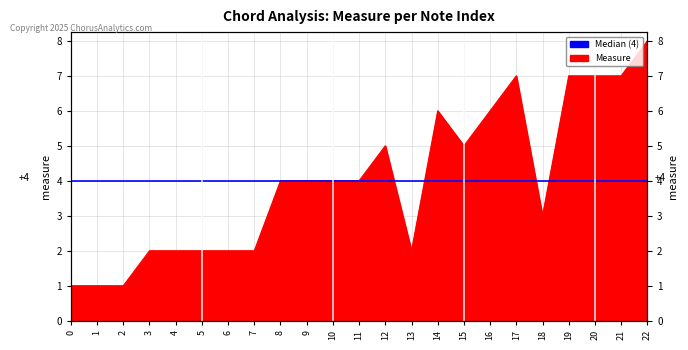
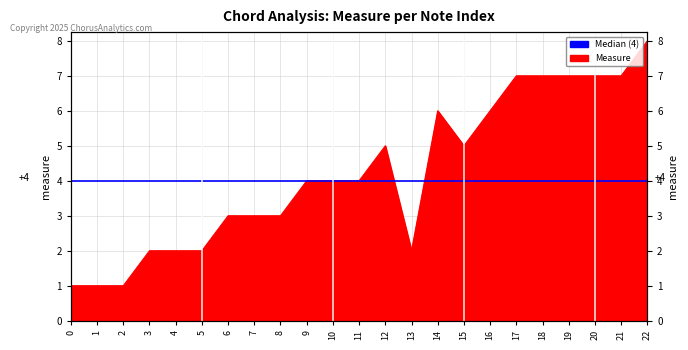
  {
    "0": 1,
    "1": 1,
    "2": 1,
    "3": 2,
    "4": 2,
    "5": 2,
-   "6": 2,
-   "7": 2,
-   "8": 4,
+   "6": 3,
+   "7": 3,
+   "8": 3,
    "9": 4,
    "10": 4,
    "11": 4,
    "12": 5,
    "13": 2,
    "14": 6,
    "15": 5,
    "16": 6,
    "17": 7,
-   "18": 3,
+   "18": 7,
    "19": 7,
    "20": 7,
    "21": 7,
    "22": 8
  }
